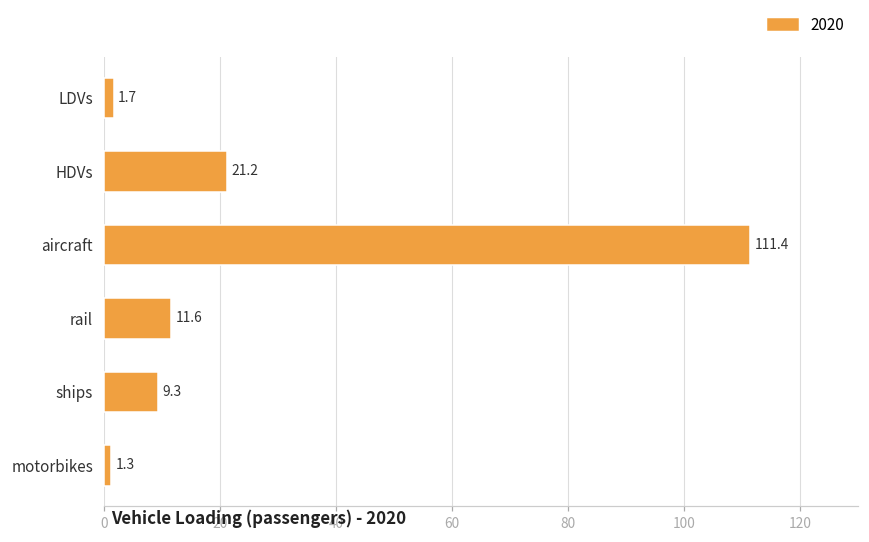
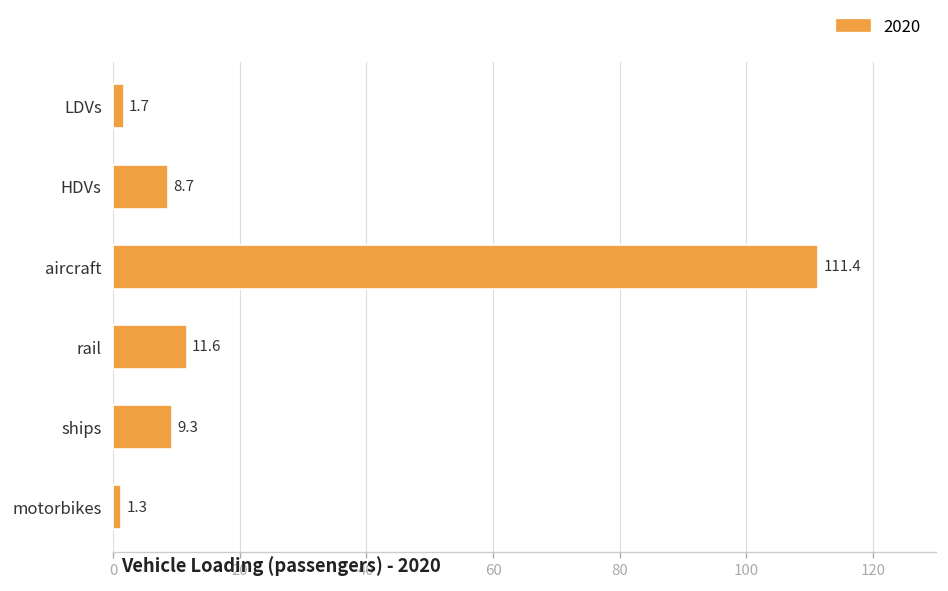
  {
    "LDVs": 1.7,
-   "HDVs": 21.2,
+   "HDVs": 8.7,
    "aircraft": 111.4,
    "rail": 11.6,
    "ships": 9.3,
    "motorbikes": 1.3
  }
